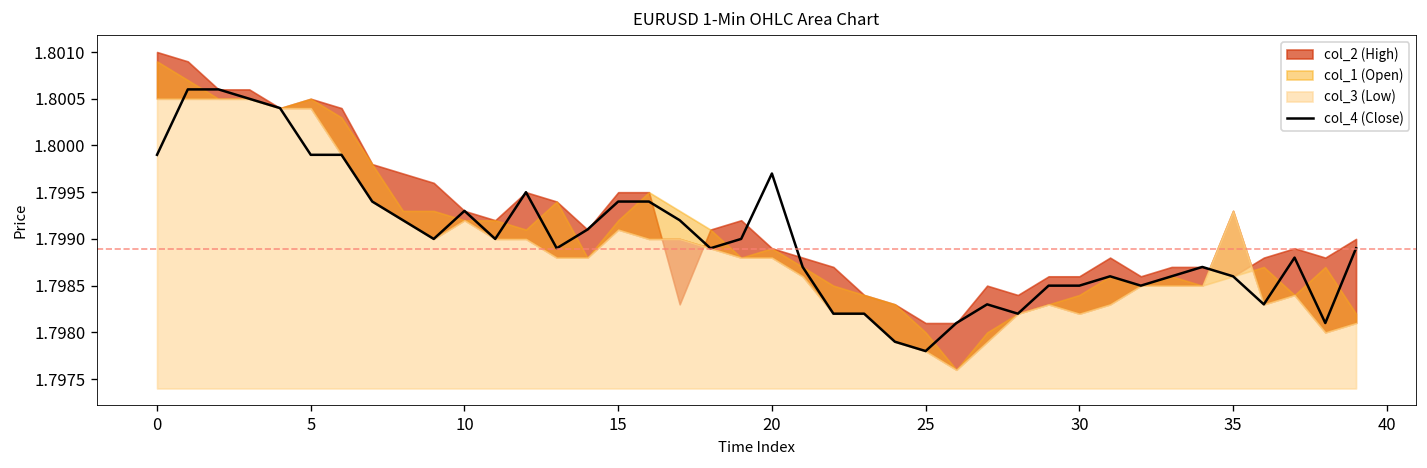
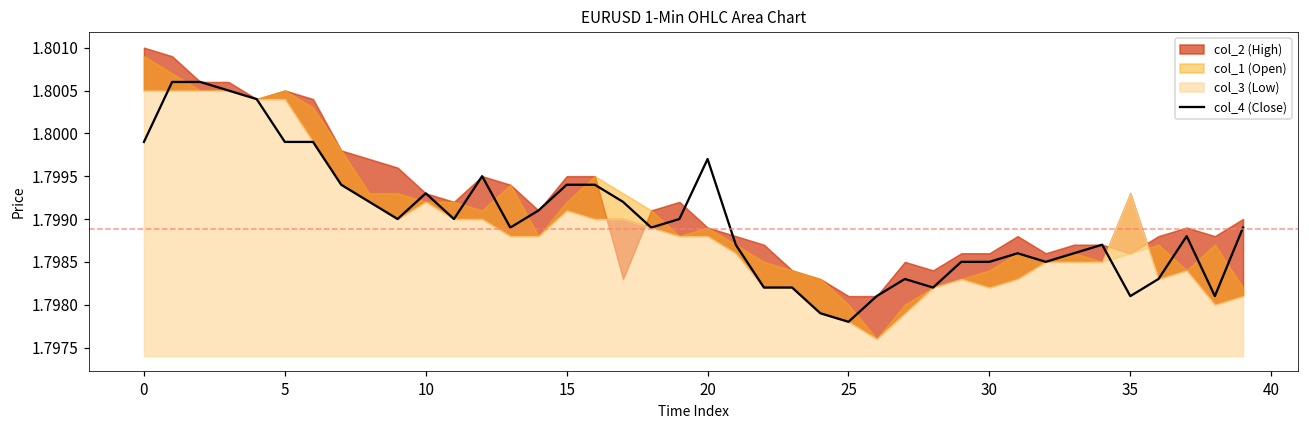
  {
    "col_4 (Close)": {
      "0": 1.7999,
      "5": 1.7999,
      "15": 1.7994,
      "20": 1.7997,
      "30": 1.7985,
-     "35": 1.7986
+     "35": 1.7981
    },
    "col_3 (Low)": {
      "0": 1.8005,
      "5": 1.8004,
      "15": 1.7991,
      "20": 1.7988,
      "30": 1.7982
    }
  }
